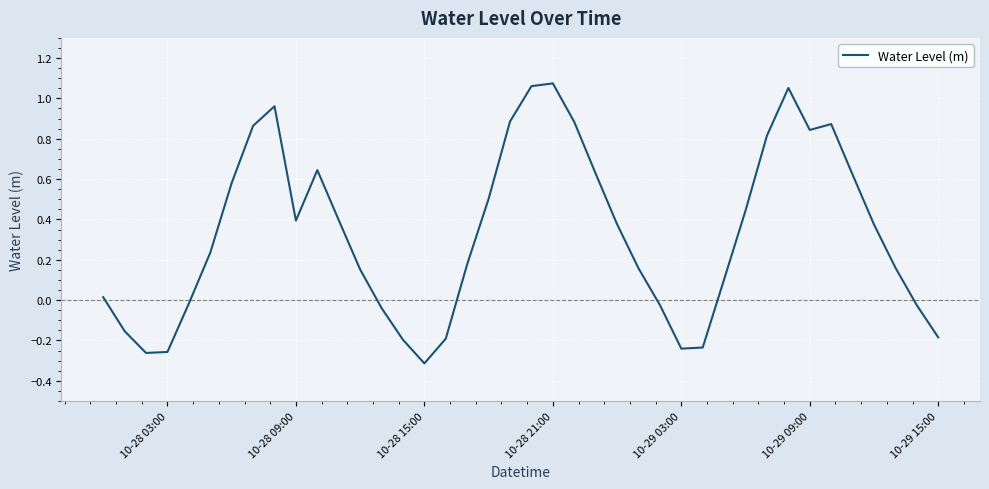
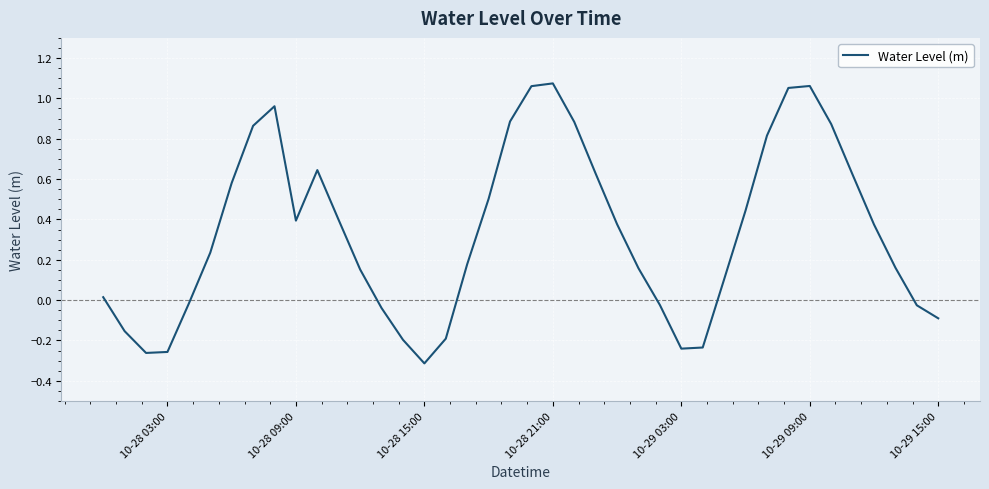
  {
    "10-28 03:00": -0.26,
    "10-28 09:00": 0.39,
    "10-28 15:00": -0.31,
    "10-28 21:00": 1.07,
    "10-29 03:00": -0.24,
-   "10-29 09:00": 0.84,
-   "10-29 15:00": -0.18
+   "10-29 09:00": 1.06,
+   "10-29 15:00": -0.09
  }
